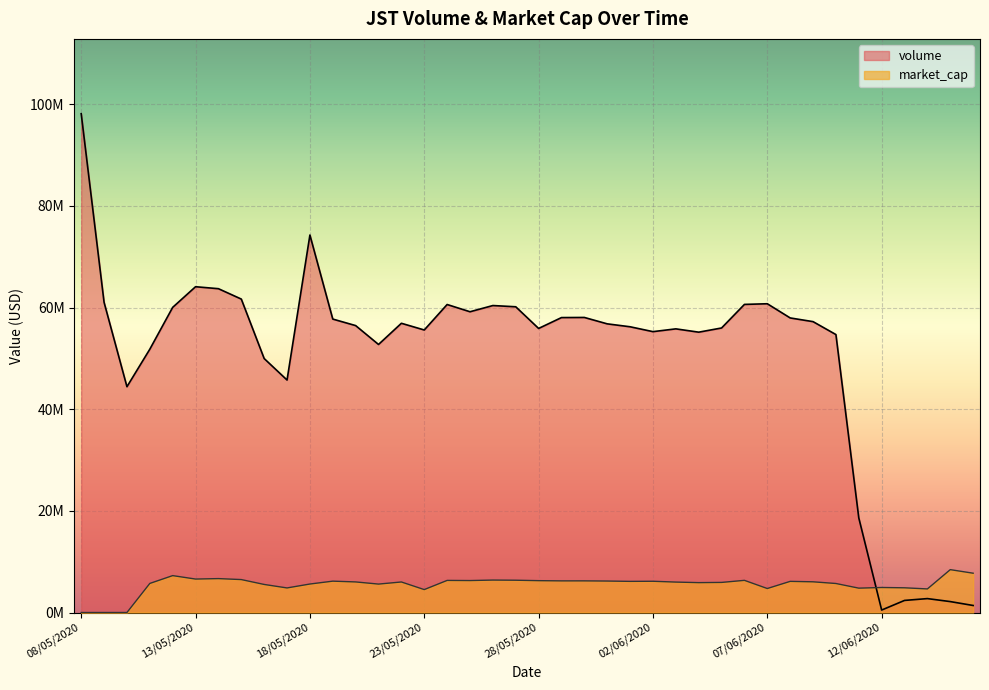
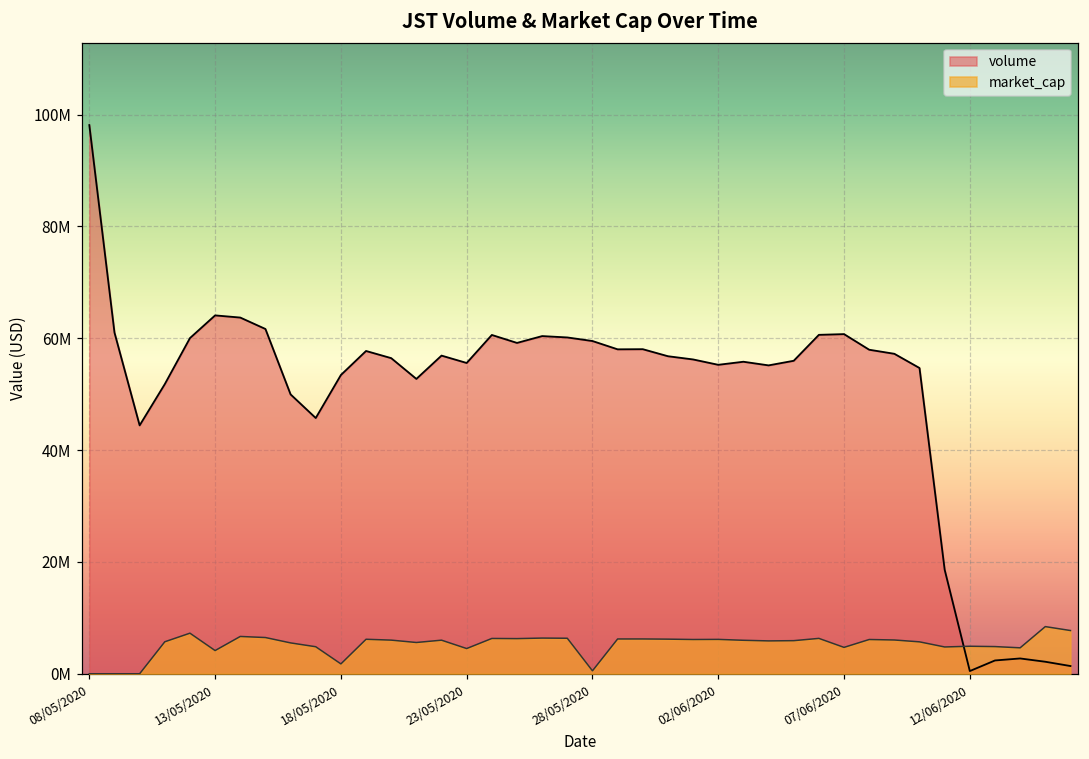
  {
    "volume": {
      "08/05/2020": 98000000,
      "13/05/2020": 64000000,
-     "18/05/2020": 74000000,
+     "18/05/2020": 53000000,
      "23/05/2020": 56000000,
-     "28/05/2020": 56000000,
+     "28/05/2020": 60000000,
      "02/06/2020": 55000000,
      "07/06/2020": 61000000,
      "12/06/2020": 0
    },
    "market_cap": {
      "08/05/2020": 0,
-     "13/05/2020": 7000000,
-     "18/05/2020": 6000000,
+     "13/05/2020": 4000000,
+     "18/05/2020": 2000000,
      "23/05/2020": 5000000,
-     "28/05/2020": 6000000,
+     "28/05/2020": 1000000,
      "02/06/2020": 6000000,
      "07/06/2020": 5000000,
      "12/06/2020": 5000000
    }
  }
